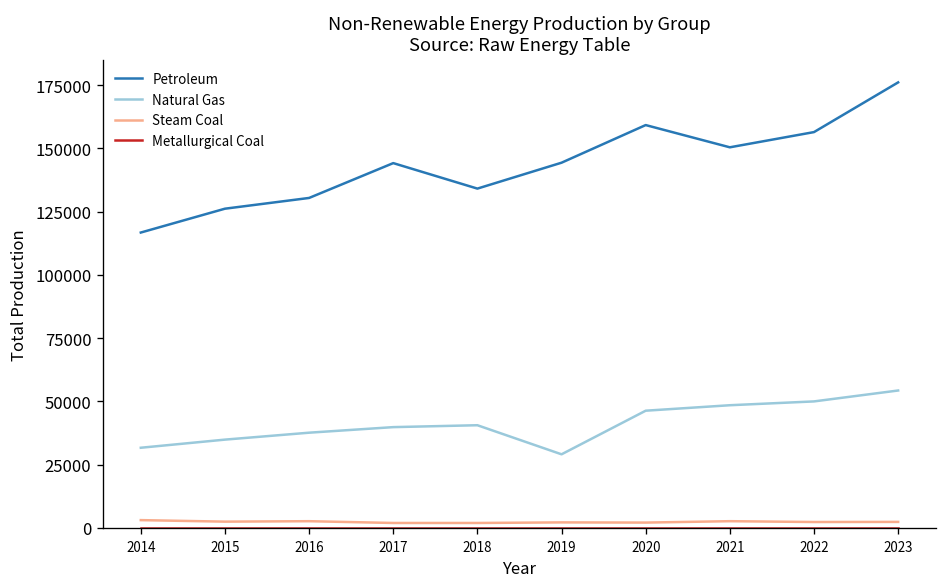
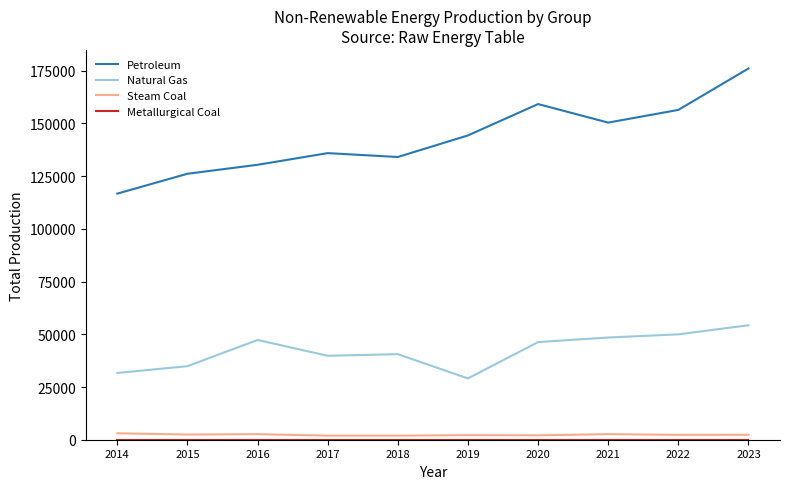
  {
    "Petroleum": {
      "2014": 117000,
      "2015": 126000,
      "2016": 130000,
-     "2017": 144000,
+     "2017": 136000,
      "2018": 134000,
      "2019": 144000,
      "2020": 159000,
      "2021": 150000,
      "2022": 156000,
      "2023": 176000
    },
    "Natural Gas": {
      "2014": 32000,
      "2015": 35000,
-     "2016": 38000,
+     "2016": 47000,
      "2017": 40000,
      "2018": 41000,
      "2019": 29000,
      "2020": 46000,
      "2021": 48000,
      "2022": 50000,
      "2023": 54000
    },
    "Steam Coal": {
      "2014": 3000,
      "2015": 2000,
      "2016": 3000,
      "2017": 2000,
      "2018": 2000,
      "2019": 2000,
      "2020": 2000,
      "2021": 3000,
      "2022": 2000,
      "2023": 2000
    },
    "Metallurgical Coal": {
      "2014": 0,
      "2015": 0,
      "2016": 0,
      "2017": 0,
      "2018": 0,
      "2019": 0,
      "2020": 0,
      "2021": 0,
      "2022": 0,
      "2023": 0
    }
  }
